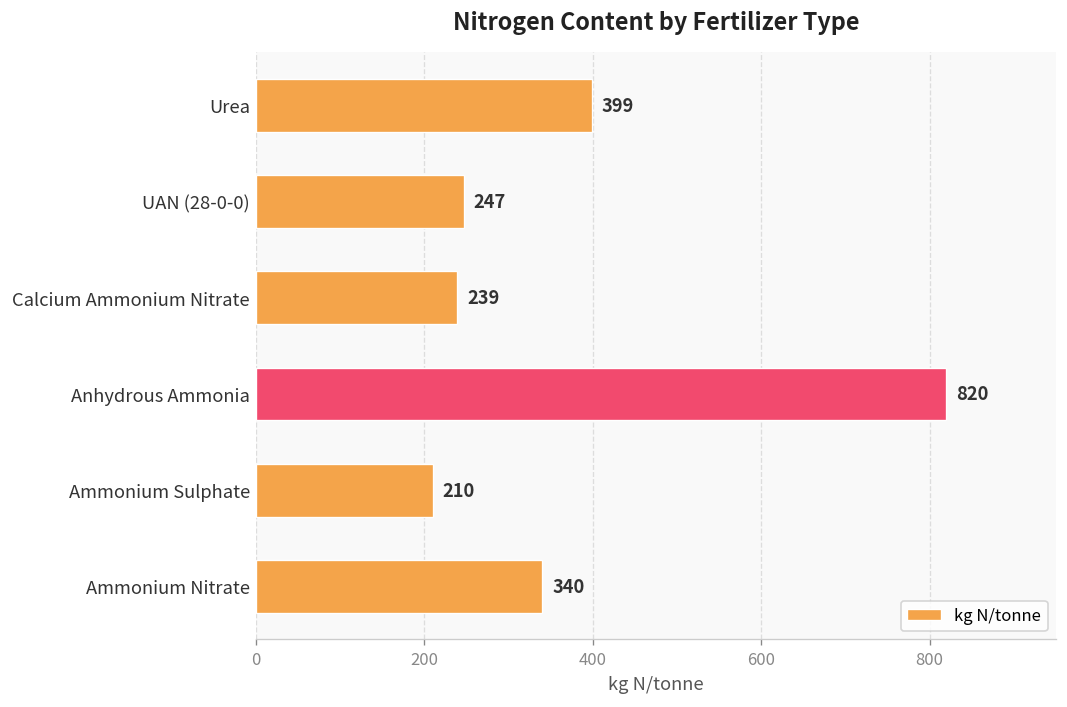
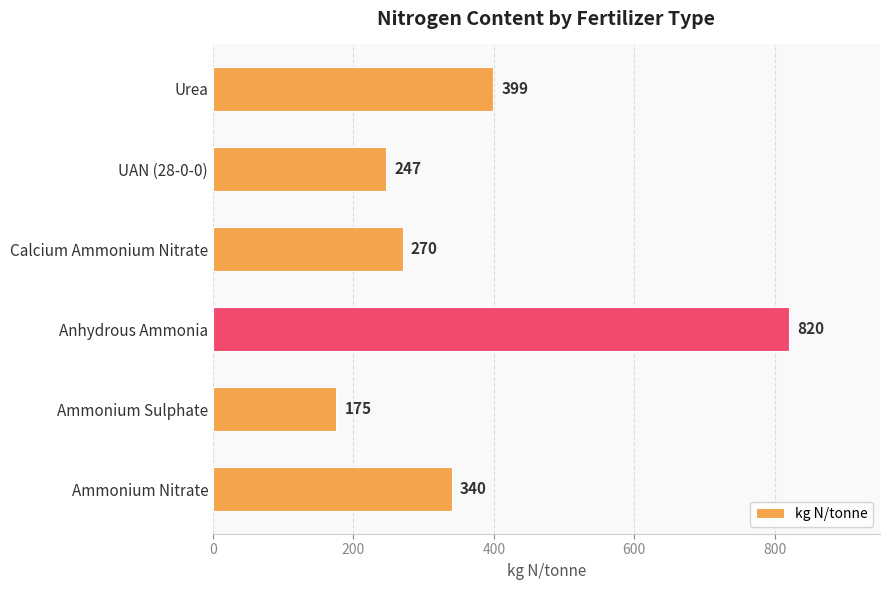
  {
    "Urea": 399,
    "UAN (28-0-0)": 247,
-   "Calcium Ammonium Nitrate": 239,
+   "Calcium Ammonium Nitrate": 270,
    "Anhydrous Ammonia": 820,
-   "Ammonium Sulphate": 210,
+   "Ammonium Sulphate": 175,
    "Ammonium Nitrate": 340
  }
